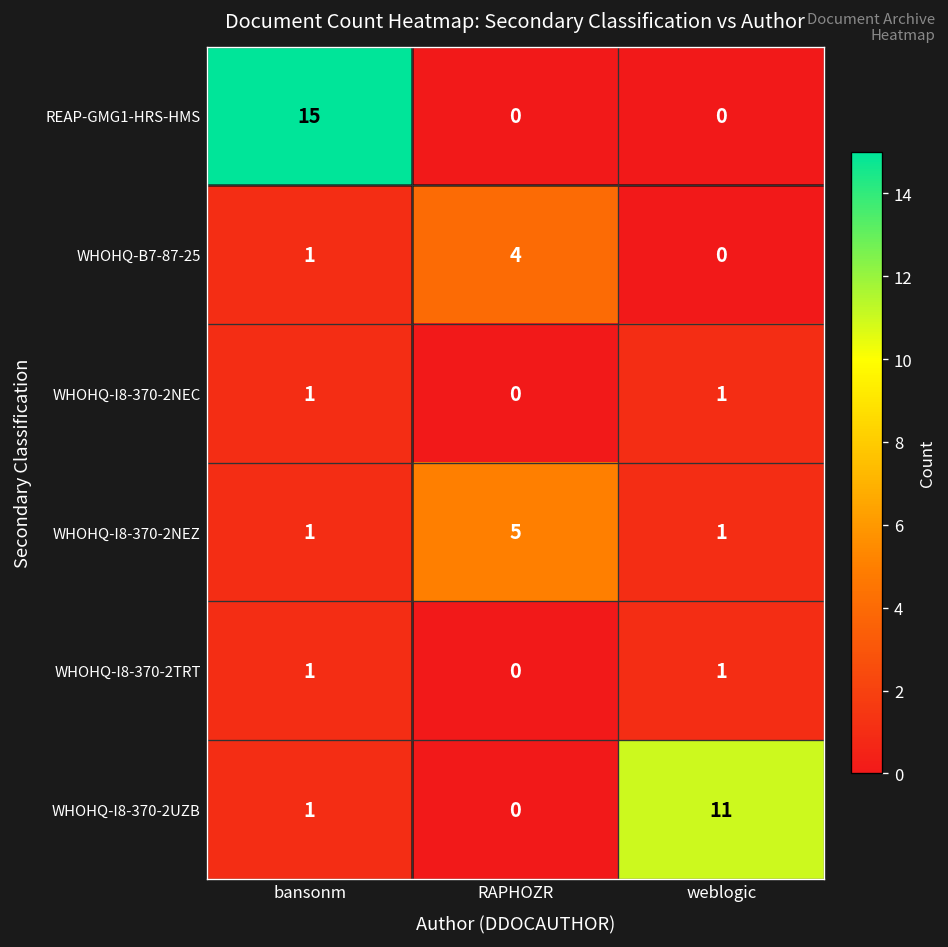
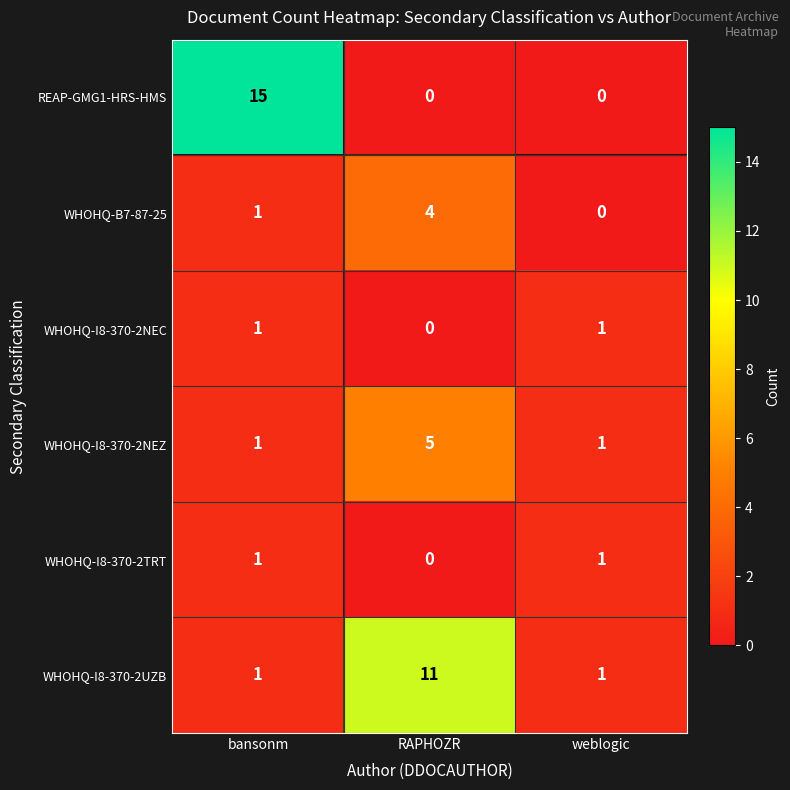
  {
    "REAP-GMG1-HRS-HMS": {
      "bansonm": 15,
      "RAPHOZR": 0,
      "weblogic": 0
    },
    "WHOHQ-B7-87-25": {
      "bansonm": 1,
      "RAPHOZR": 4,
      "weblogic": 0
    },
    "WHOHQ-I8-370-2NEC": {
      "bansonm": 1,
      "RAPHOZR": 0,
      "weblogic": 1
    },
    "WHOHQ-I8-370-2NEZ": {
      "bansonm": 1,
      "RAPHOZR": 5,
      "weblogic": 1
    },
    "WHOHQ-I8-370-2TRT": {
      "bansonm": 1,
      "RAPHOZR": 0,
      "weblogic": 1
    },
    "WHOHQ-I8-370-2UZB": {
      "bansonm": 1,
-     "RAPHOZR": 0,
-     "weblogic": 11
+     "RAPHOZR": 11,
+     "weblogic": 1
    }
  }
